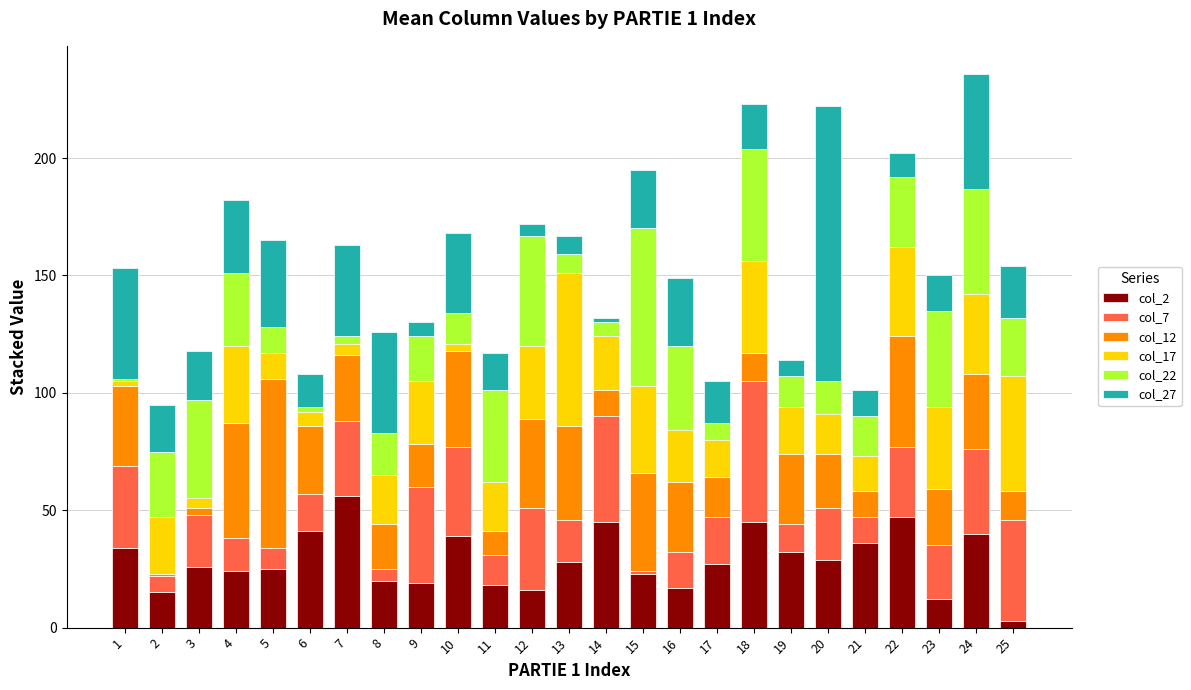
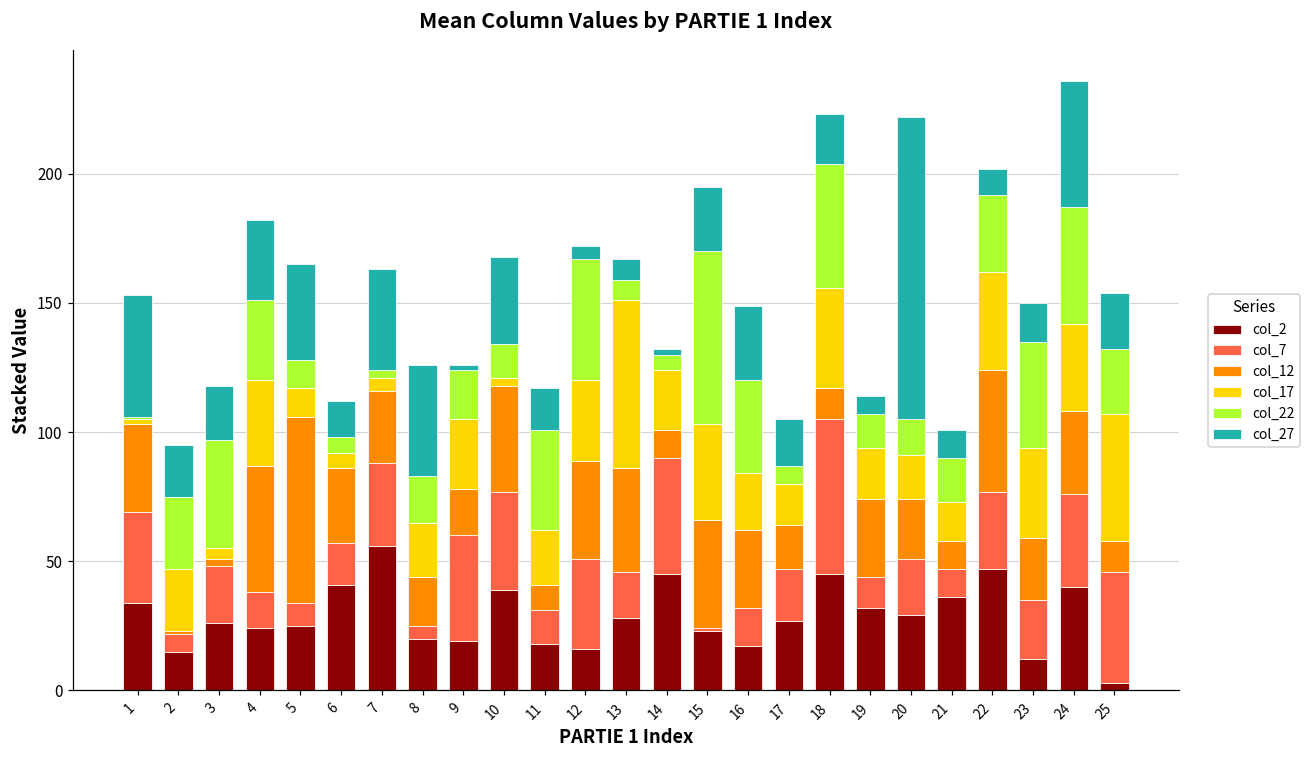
  {
    "col_2": {
      "1": 34,
      "2": 15,
      "3": 26,
      "4": 24,
      "5": 25,
      "6": 41,
      "7": 56,
      "8": 20,
      "9": 19,
      "10": 39,
      "11": 18,
      "12": 16,
      "13": 28,
      "14": 45,
      "15": 23,
      "16": 17,
      "17": 27,
      "18": 45,
      "19": 32,
      "20": 29,
      "21": 36,
      "22": 47,
      "23": 12,
      "24": 40,
      "25": 3
    },
    "col_7": {
      "1": 35,
      "2": 7,
      "3": 22,
      "4": 14,
      "5": 9,
      "6": 16,
      "7": 32,
      "8": 5,
      "9": 41,
      "10": 38,
      "11": 13,
      "12": 35,
      "13": 18,
      "14": 45,
      "16": 15,
      "17": 20,
      "18": 60,
      "19": 12,
      "20": 22,
      "21": 11,
      "22": 30,
      "23": 23,
      "24": 36,
      "25": 43
    },
    "col_12": {
      "1": 34,
      "3": 3,
      "4": 49,
      "5": 72,
      "6": 29,
      "7": 28,
      "8": 19,
      "9": 18,
      "10": 41,
      "11": 10,
      "12": 38,
      "13": 40,
      "14": 11,
      "15": 42,
      "16": 30,
      "17": 17,
      "18": 12,
      "19": 30,
      "20": 23,
      "21": 11,
      "22": 47,
      "23": 24,
      "24": 32,
      "25": 12
    },
    "col_17": {
      "1": 2,
      "2": 24,
      "3": 4,
      "4": 33,
      "5": 11,
      "6": 6,
      "7": 5,
      "8": 21,
      "9": 27,
      "10": 3,
      "11": 21,
      "12": 31,
      "13": 65,
      "14": 23,
      "15": 37,
      "16": 22,
      "17": 16,
      "18": 39,
      "19": 20,
      "20": 17,
      "21": 15,
      "22": 38,
      "23": 35,
      "24": 34,
      "25": 49
    },
    "col_22": {
      "2": 28,
      "3": 42,
      "4": 31,
      "5": 11,
-     "6": 2,
+     "6": 6,
      "7": 3,
      "8": 18,
      "9": 19,
      "10": 13,
      "11": 39,
      "12": 47,
      "13": 8,
      "14": 6,
      "15": 67,
      "16": 36,
      "17": 7,
      "18": 48,
      "19": 13,
      "20": 14,
      "21": 17,
      "22": 30,
      "23": 41,
      "24": 45,
      "25": 25
    },
    "col_27": {
      "1": 47,
      "2": 20,
      "3": 21,
      "4": 31,
      "5": 37,
      "6": 14,
      "7": 39,
      "8": 43,
-     "9": 6,
+     "9": 2,
      "10": 34,
      "11": 16,
      "12": 5,
      "13": 8,
      "14": 2,
      "15": 25,
      "16": 29,
      "17": 18,
      "18": 19,
      "19": 7,
      "20": 117,
      "21": 11,
      "22": 10,
      "23": 15,
      "24": 49,
      "25": 22
    }
  }
